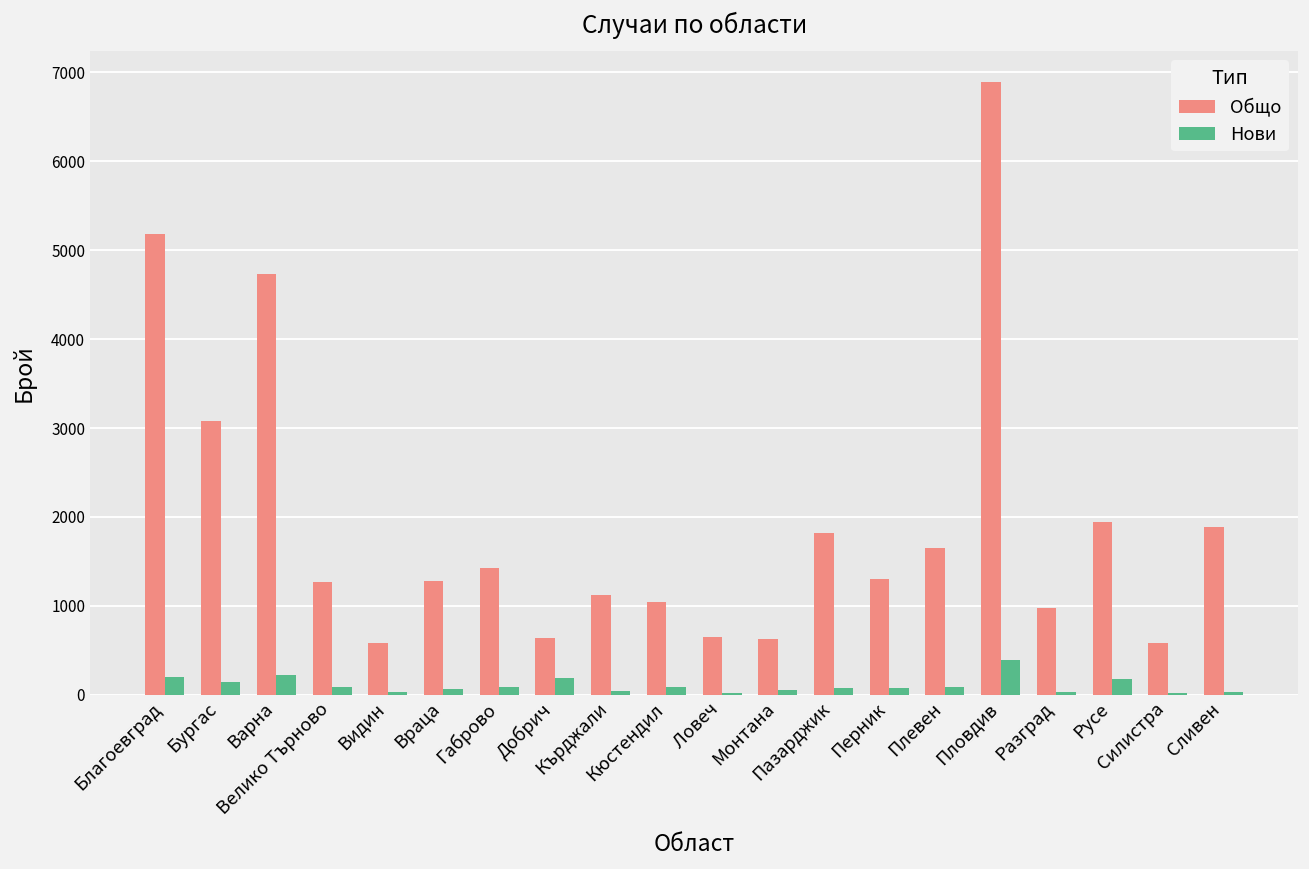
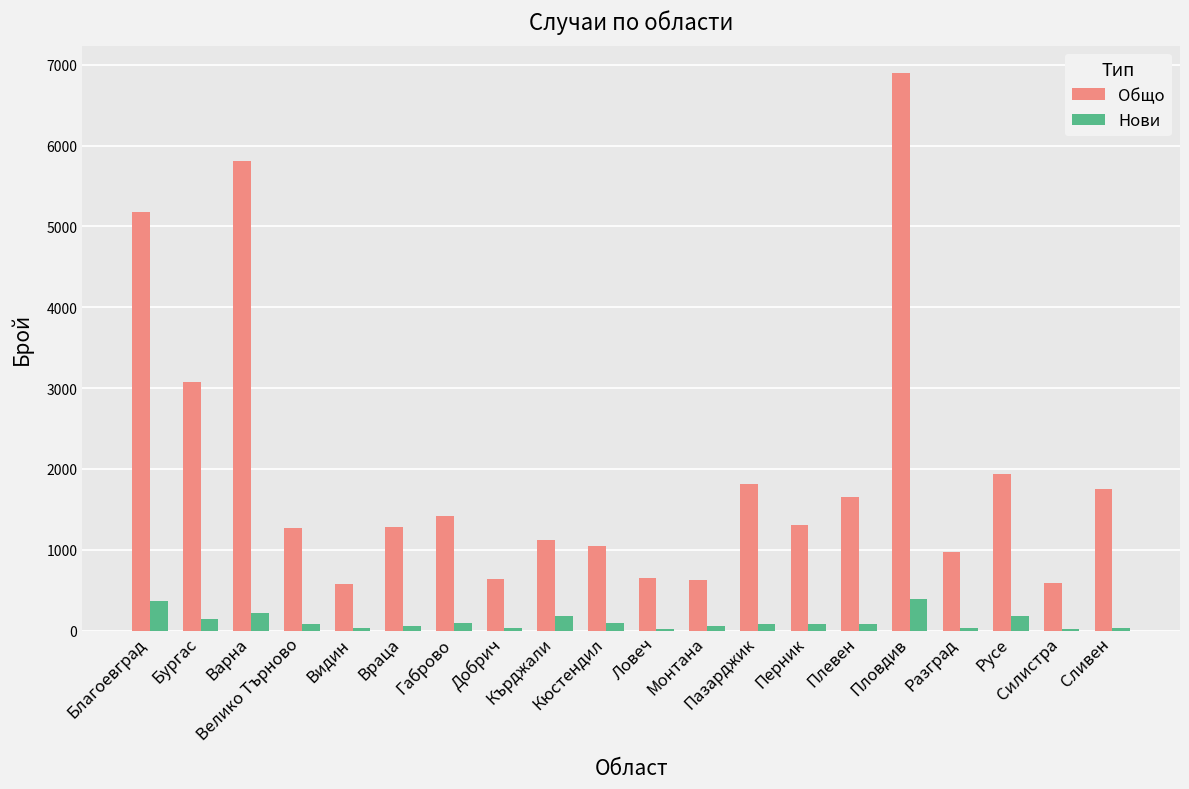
  {
    "Общо": {
      "Благоевград": 5200,
      "Бургас": 3100,
-     "Варна": 4700,
+     "Варна": 5800,
      "Велико Търново": 1300,
      "Видин": 600,
      "Враца": 1300,
      "Габрово": 1400,
      "Добрич": 600,
      "Кърджали": 1100,
      "Кюстендил": 1000,
      "Ловеч": 600,
      "Монтана": 600,
      "Пазарджик": 1800,
      "Перник": 1300,
      "Плевен": 1700,
      "Пловдив": 6900,
      "Разград": 1000,
      "Русе": 1900,
      "Силистра": 600,
-     "Сливен": 1900
+     "Сливен": 1700
    },
    "Нови": {
-     "Благоевград": 200,
+     "Благоевград": 400,
      "Бургас": 100,
      "Варна": 200,
      "Велико Търново": 100,
      "Видин": 0,
      "Враца": 100,
      "Габрово": 100,
-     "Добрич": 200,
-     "Кърджали": 0,
+     "Добрич": 0,
+     "Кърджали": 200,
      "Кюстендил": 100,
      "Монтана": 100,
      "Пазарджик": 100,
      "Перник": 100,
      "Плевен": 100,
      "Пловдив": 400,
      "Разград": 0,
      "Русе": 200,
      "Сливен": 0
    }
  }
